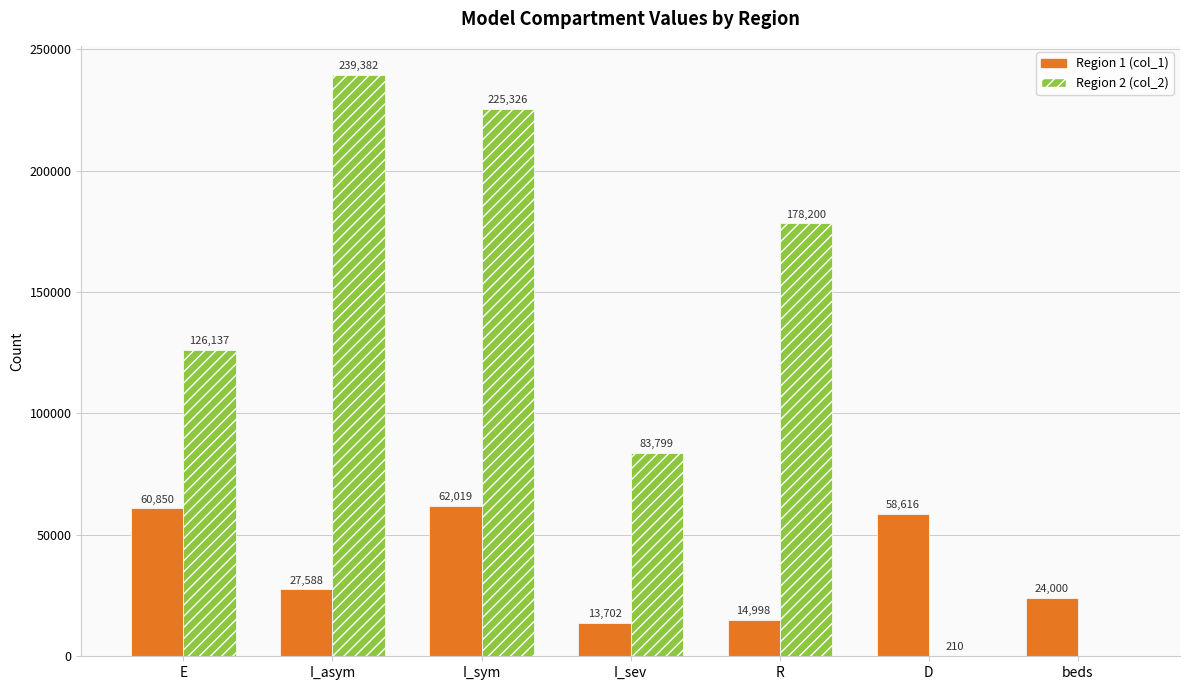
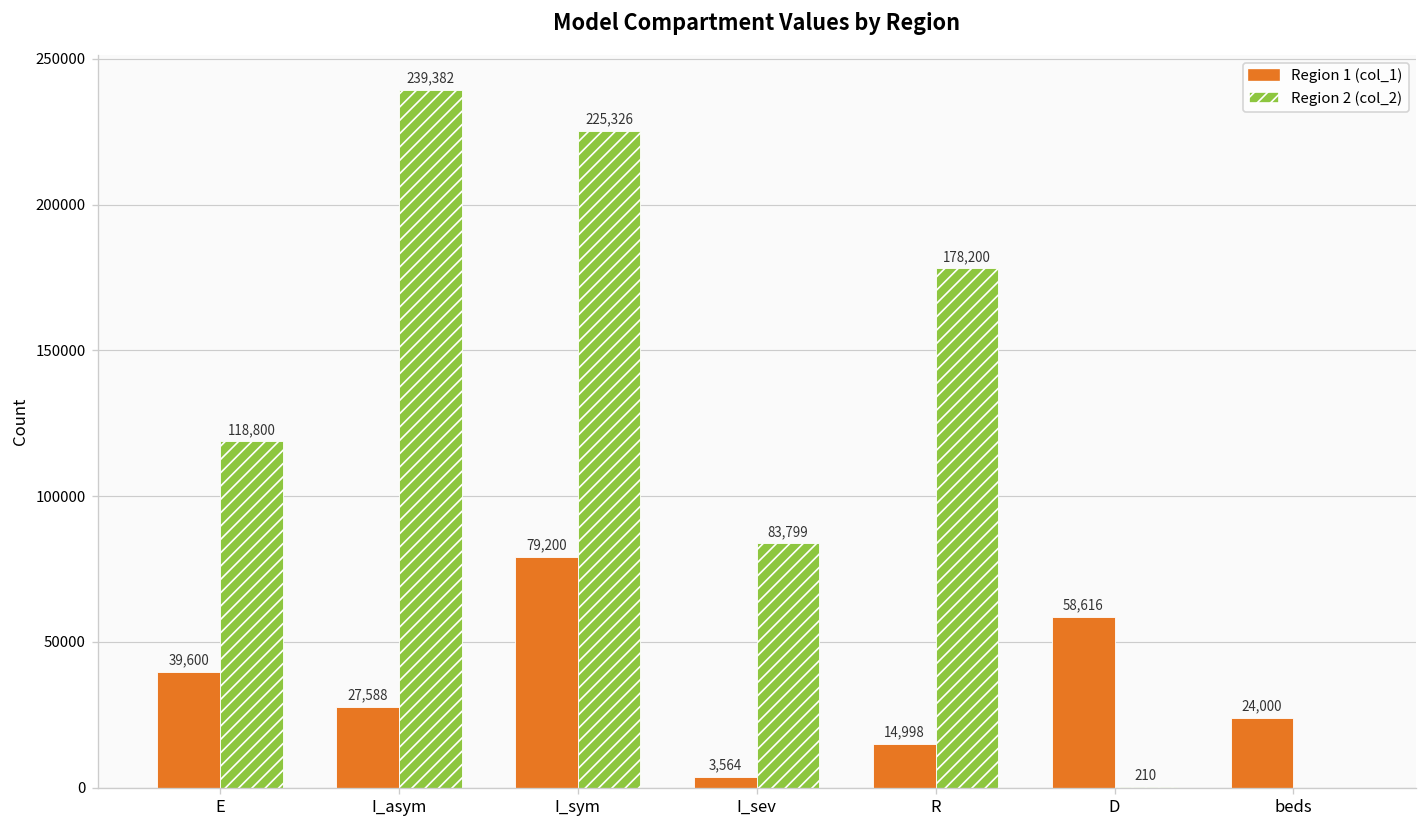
  {
    "Region 1 (col_1)": {
-     "E": "60,850",
+     "E": "39,600",
      "I_asym": "27,588",
-     "I_sym": "62,019",
-     "I_sev": "13,702",
+     "I_sym": "79,200",
+     "I_sev": "3,564",
      "R": "14,998",
      "D": "58,616",
      "beds": "24,000"
    },
    "Region 2 (col_2)": {
-     "E": "126,137",
+     "E": "118,800",
      "I_asym": "239,382",
      "I_sym": "225,326",
      "I_sev": "83,799",
      "R": "178,200",
      "D": "210"
    }
  }
